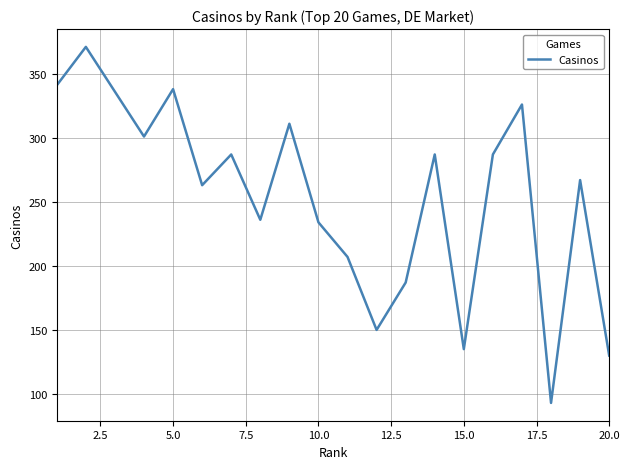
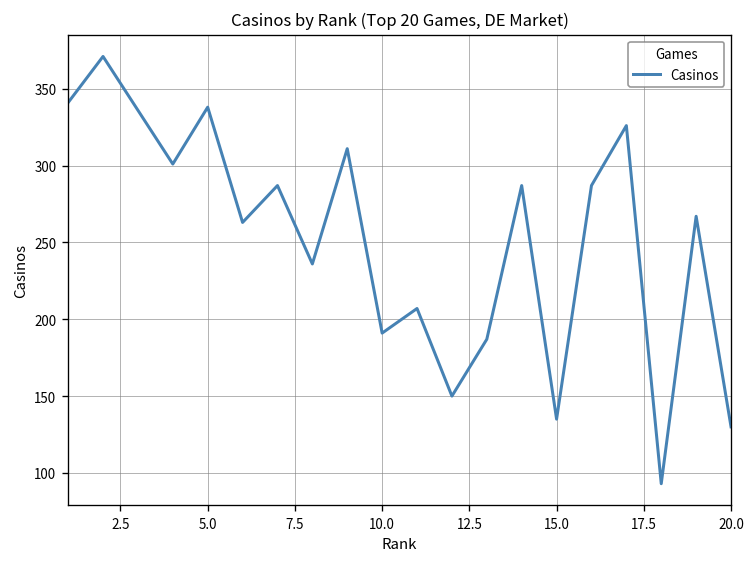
  {
    "5.0": 338,
-   "10.0": 234,
+   "10.0": 191,
    "15.0": 135,
    "20.0": 130
  }
